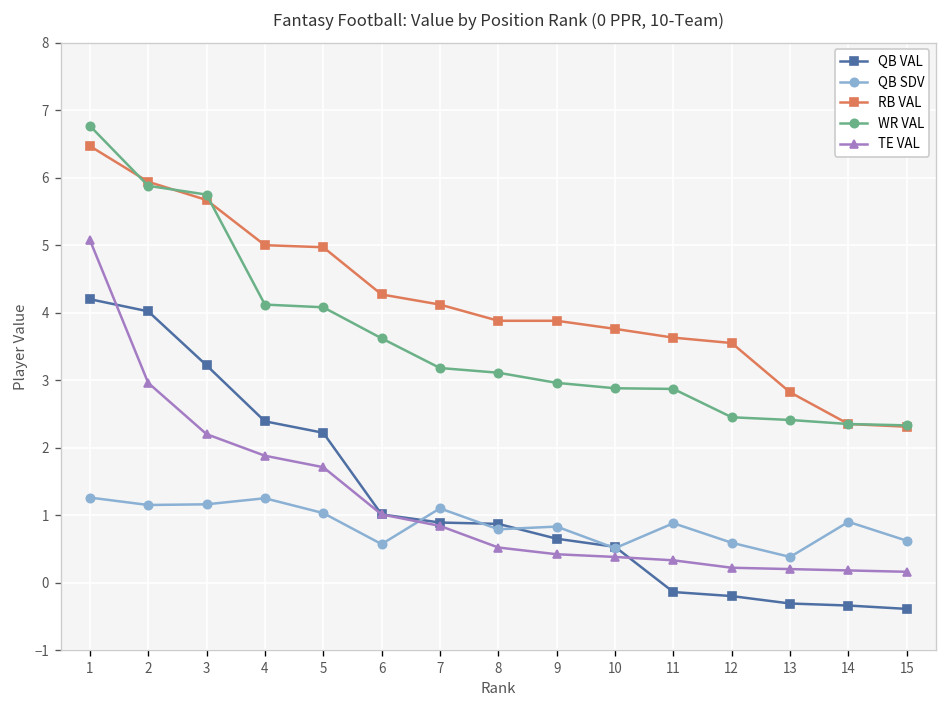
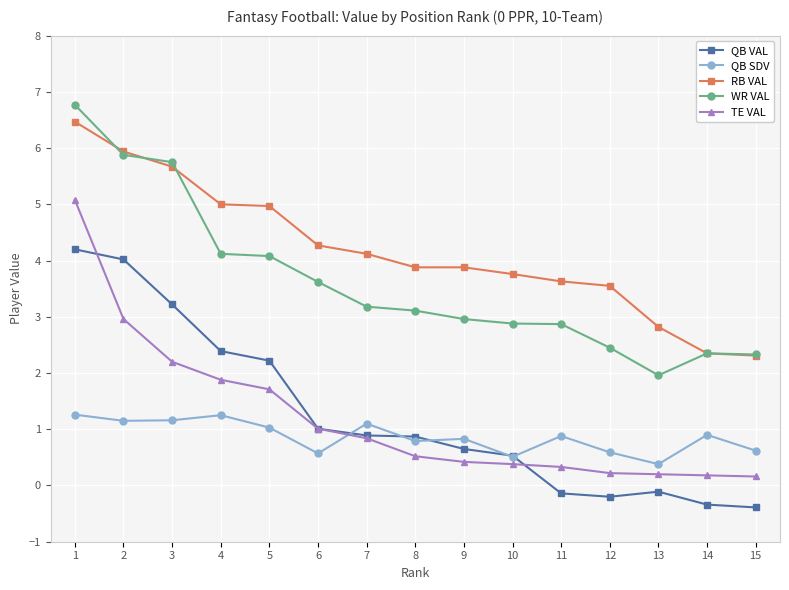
  {
    "QB VAL": {
      "1": 4.2,
      "2": 4.0,
      "3": 3.2,
      "4": 2.4,
      "5": 2.2,
      "7": 0.9,
      "8": 0.9,
      "9": 0.7,
      "11": -0.1,
      "12": -0.2,
-     "13": -0.3,
+     "13": -0.1,
      "14": -0.3,
      "15": -0.4
    },
    "QB SDV": {
      "1": 1.3,
      "2": 1.2,
      "3": 1.2,
      "4": 1.3,
      "5": 1.0,
      "6": 0.6,
      "7": 1.1,
      "8": 0.8,
      "9": 0.8,
      "11": 0.9,
      "12": 0.6,
      "13": 0.4,
      "14": 0.9,
      "15": 0.6
    },
    "RB VAL": {
      "1": 6.5,
      "2": 5.9,
      "3": 5.7,
      "4": 5.0,
      "5": 5.0,
      "6": 4.3,
      "7": 4.1,
      "8": 3.9,
      "9": 3.9,
      "10": 3.8,
      "11": 3.6,
      "12": 3.6,
      "13": 2.8
    },
    "WR VAL": {
      "1": 6.8,
      "2": 5.9,
      "3": 5.8,
      "4": 4.1,
      "5": 4.1,
      "6": 3.6,
      "7": 3.2,
      "8": 3.1,
      "9": 3.0,
      "10": 2.9,
      "11": 2.9,
      "12": 2.5,
-     "13": 2.4
+     "13": 2.0
    },
    "TE VAL": {
      "1": 5.1,
      "2": 3.0,
      "3": 2.2,
      "4": 1.9,
      "5": 1.7,
      "7": 0.8,
      "8": 0.5,
      "9": 0.4,
      "10": 0.4,
      "11": 0.3,
      "12": 0.2,
      "13": 0.2,
      "14": 0.2,
      "15": 0.2
    }
  }
